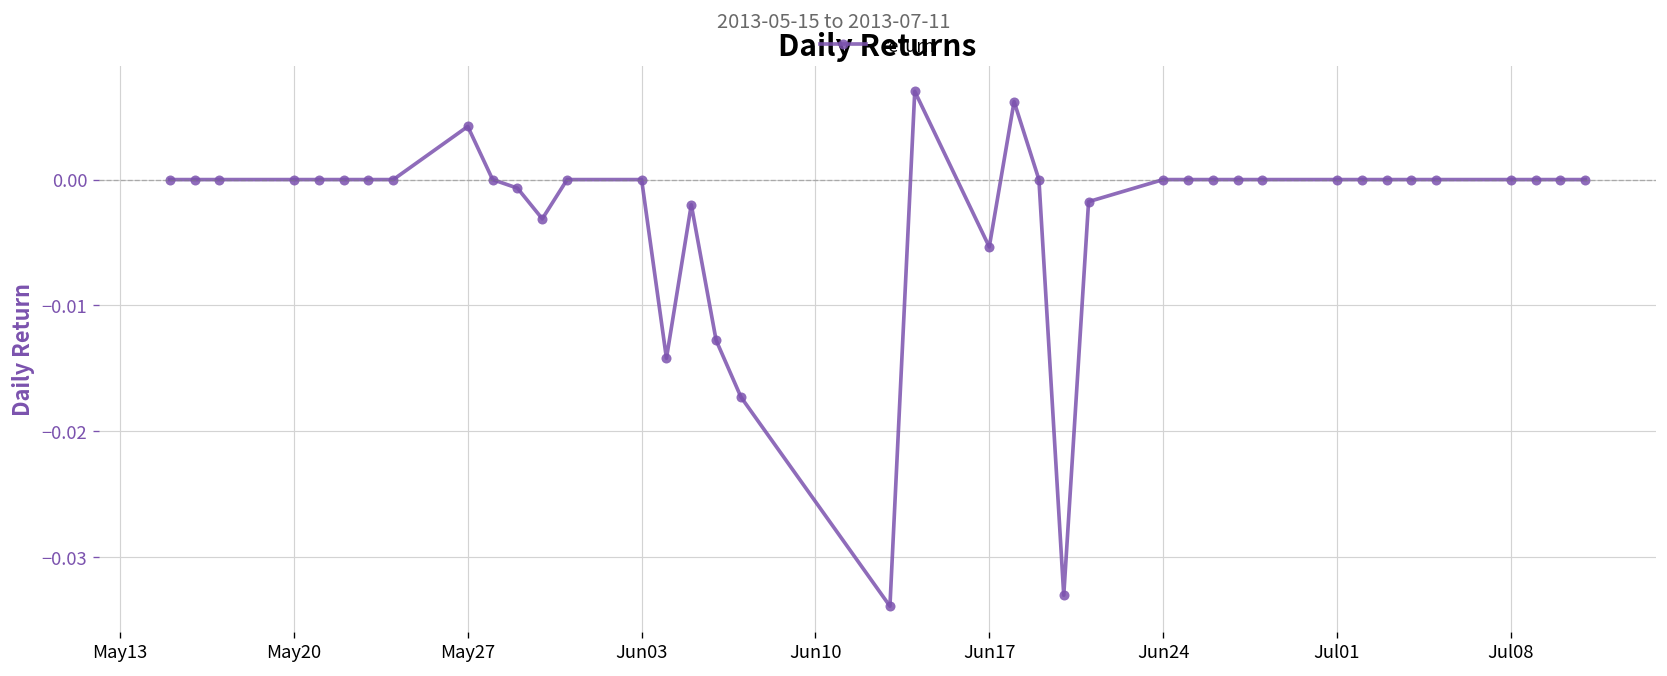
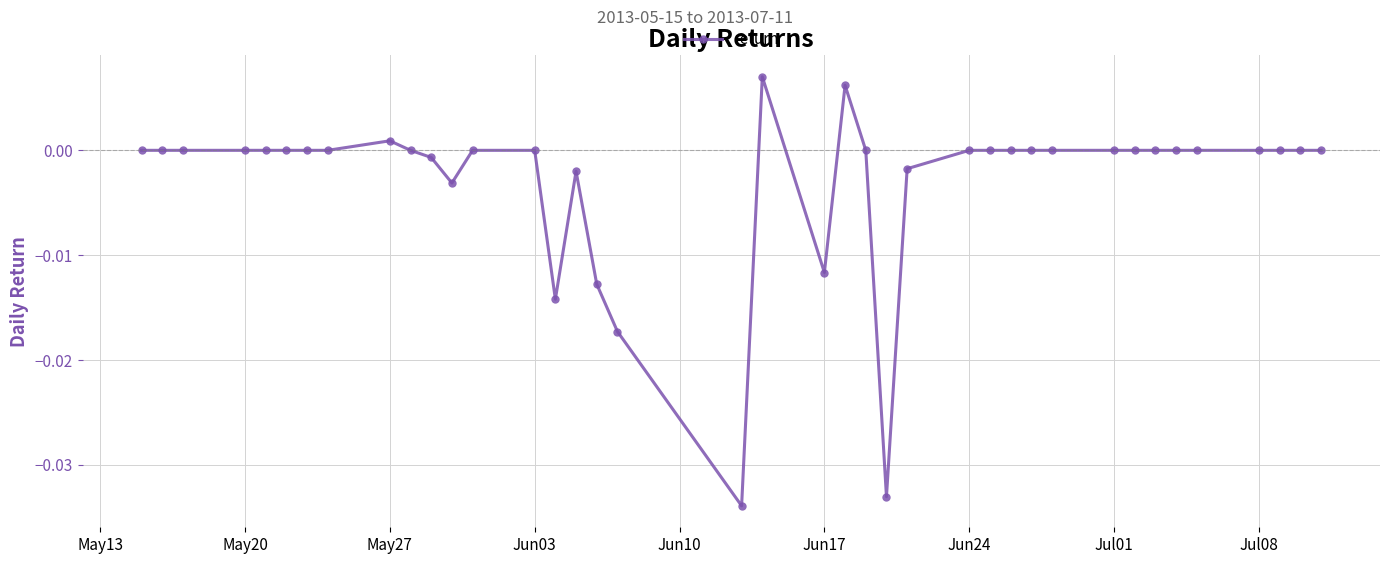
  {
    "May20": 0.0000,
-   "May27": 0.0042,
+   "May27": 0.0009,
    "Jun03": 0.0000,
-   "Jun17": -0.0054,
+   "Jun17": -0.0117,
    "Jun24": 0.0000,
    "Jul01": 0.0000,
    "Jul08": 0.0000
  }
